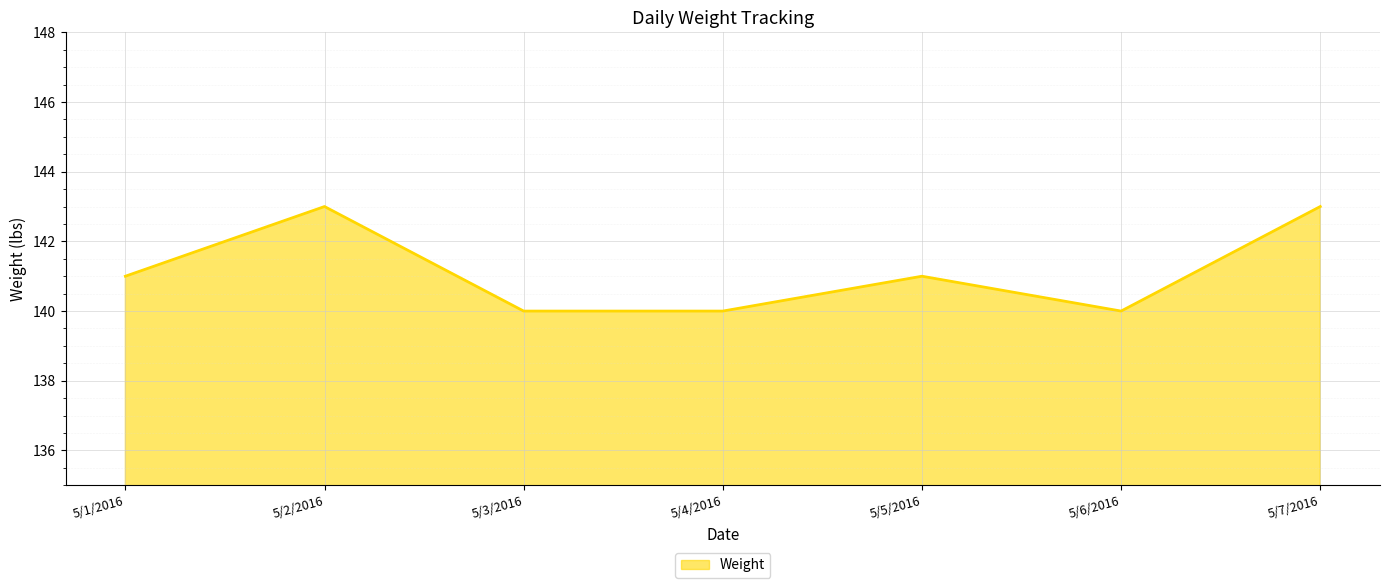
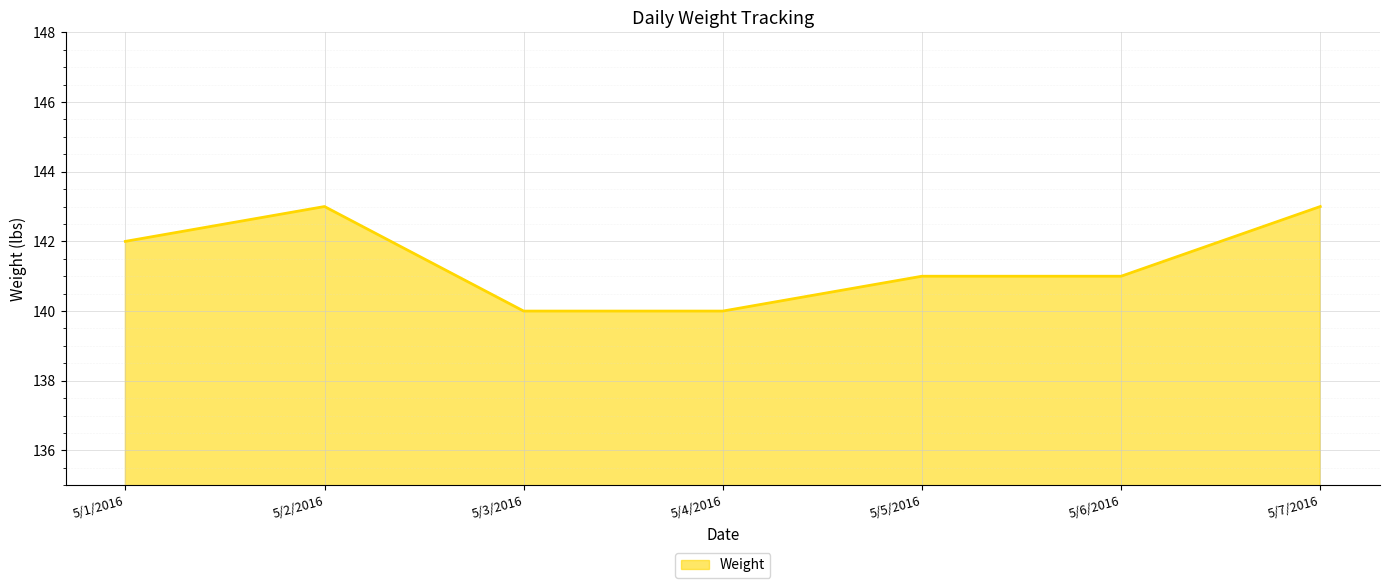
  {
-   "5/1/2016": 141,
+   "5/1/2016": 142,
    "5/2/2016": 143,
    "5/3/2016": 140,
    "5/4/2016": 140,
    "5/5/2016": 141,
-   "5/6/2016": 140,
+   "5/6/2016": 141,
    "5/7/2016": 143
  }
